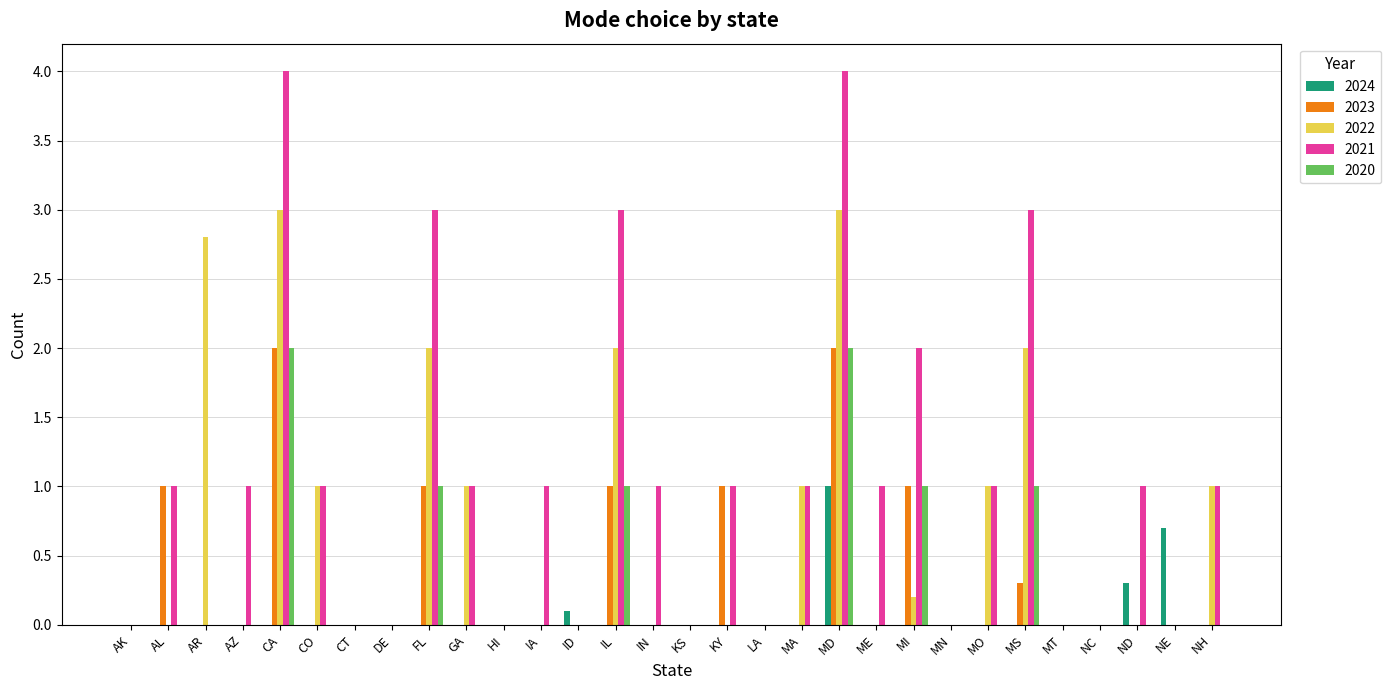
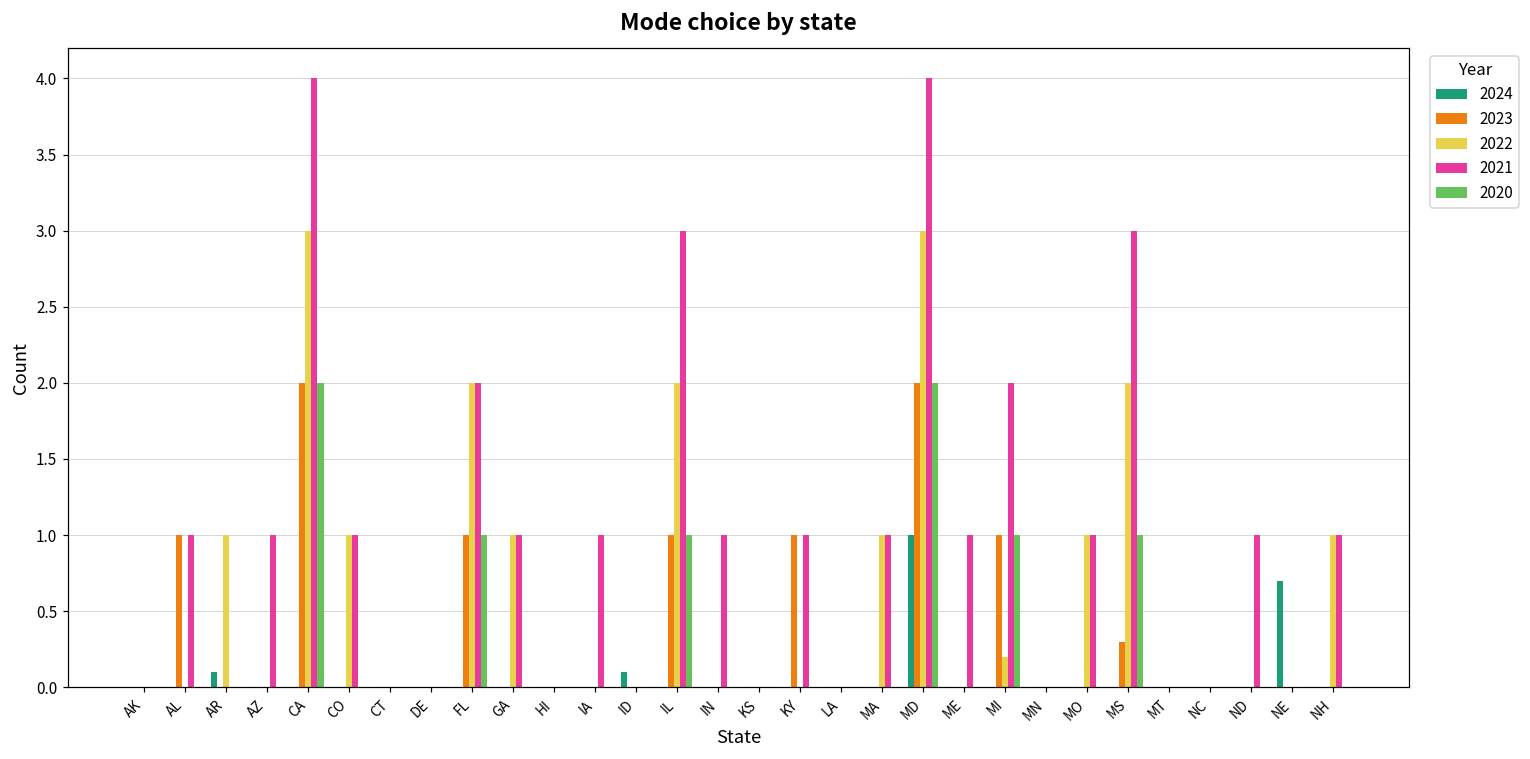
  {
    "2024": {
      "AK": 0.0,
      "AL": 0.0,
-     "AR": 0.0,
+     "AR": 0.1,
      "AZ": 0.0,
      "CA": 0.0,
      "CO": 0.0,
      "CT": 0.0,
      "DE": 0.0,
      "FL": 0.0,
      "GA": 0.0,
      "HI": 0.0,
      "IA": 0.0,
      "ID": 0.1,
      "IL": 0.0,
      "IN": 0.0,
      "KS": 0.0,
      "KY": 0.0,
      "LA": 0.0,
      "MA": 0.0,
      "MD": 1.0,
      "ME": 0.0,
      "MI": 0.0,
      "MN": 0.0,
      "MO": 0.0,
      "MS": 0.0,
      "MT": 0.0,
      "NC": 0.0,
-     "ND": 0.3,
+     "ND": 0.0,
      "NE": 0.7,
      "NH": 0.0
    },
    "2023": {
      "AK": 0.0,
      "AL": 1.0,
      "AR": 0.0,
      "AZ": 0.0,
      "CA": 2.0,
      "CO": 0.0,
      "CT": 0.0,
      "DE": 0.0,
      "FL": 1.0,
      "GA": 0.0,
      "HI": 0.0,
      "IA": 0.0,
      "ID": 0.0,
      "IL": 1.0,
      "IN": 0.0,
      "KS": 0.0,
      "KY": 1.0,
      "LA": 0.0,
      "MA": 0.0,
      "MD": 2.0,
      "ME": 0.0,
      "MI": 1.0,
      "MN": 0.0,
      "MO": 0.0,
      "MS": 0.3,
      "MT": 0.0,
      "NC": 0.0,
      "ND": 0.0,
      "NE": 0.0,
      "NH": 0.0
    },
    "2022": {
      "AK": 0.0,
      "AL": 0.0,
-     "AR": 2.8,
+     "AR": 1.0,
      "AZ": 0.0,
      "CA": 3.0,
      "CO": 1.0,
      "CT": 0.0,
      "DE": 0.0,
      "FL": 2.0,
      "GA": 1.0,
      "HI": 0.0,
      "IA": 0.0,
      "ID": 0.0,
      "IL": 2.0,
      "IN": 0.0,
      "KS": 0.0,
      "KY": 0.0,
      "LA": 0.0,
      "MA": 1.0,
      "MD": 3.0,
      "ME": 0.0,
      "MI": 0.2,
      "MN": 0.0,
      "MO": 1.0,
      "MS": 2.0,
      "MT": 0.0,
      "NC": 0.0,
      "ND": 0.0,
      "NE": 0.0,
      "NH": 1.0
    },
    "2021": {
      "AK": 0,
      "AL": 1,
      "AR": 0,
      "AZ": 1,
      "CA": 4,
      "CO": 1,
      "CT": 0,
      "DE": 0,
-     "FL": 3,
+     "FL": 2,
      "GA": 1,
      "HI": 0,
      "IA": 1,
      "ID": 0,
      "IL": 3,
      "IN": 1,
      "KS": 0,
      "KY": 1,
      "LA": 0,
      "MA": 1,
      "MD": 4,
      "ME": 1,
      "MI": 2,
      "MN": 0,
      "MO": 1,
      "MS": 3,
      "MT": 0,
      "NC": 0,
      "ND": 1,
      "NE": 0,
      "NH": 1
    },
    "2020": {
      "AK": 0.0,
      "AL": 0.0,
      "AR": 0.0,
      "AZ": 0.0,
      "CA": 2.0,
      "CO": 0.0,
      "CT": 0.0,
      "DE": 0.0,
      "FL": 1.0,
      "GA": 0.0,
      "HI": 0.0,
      "IA": 0.0,
      "ID": 0.0,
      "IL": 1.0,
      "IN": 0.0,
      "KS": 0.0,
      "KY": 0.0,
      "LA": 0.0,
      "MA": 0.0,
      "MD": 2.0,
      "ME": 0.0,
      "MI": 1.0,
      "MN": 0.0,
      "MO": 0.0,
      "MS": 1.0,
      "MT": 0.0,
      "NC": 0.0,
      "ND": 0.0,
      "NE": 0.0,
      "NH": 0.0
    }
  }
